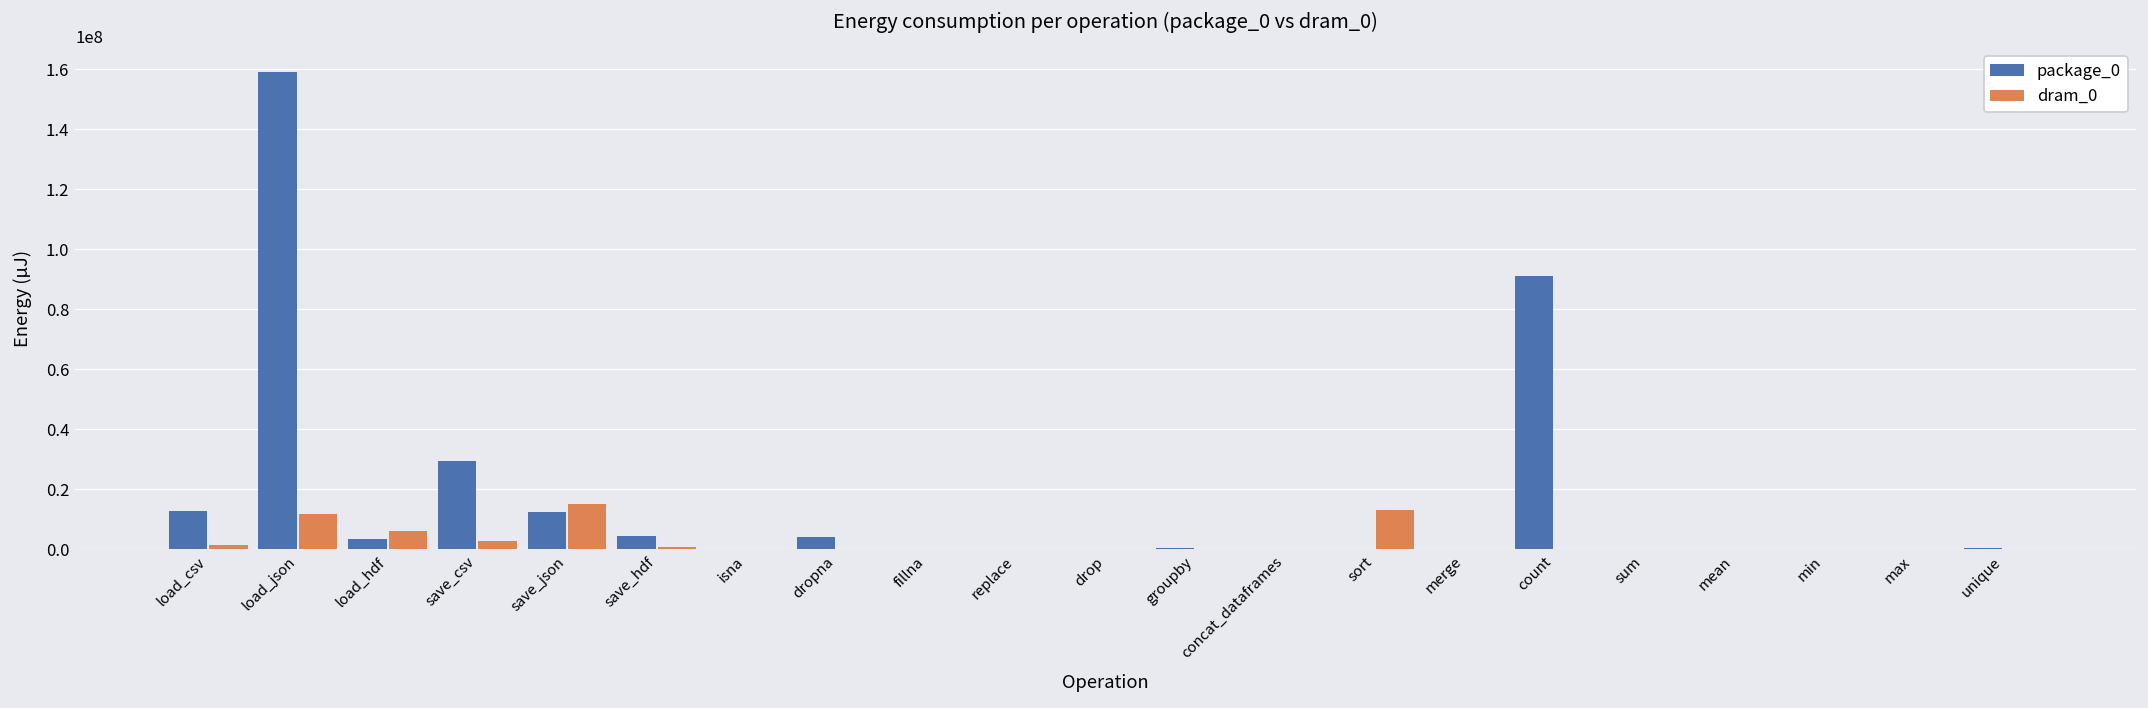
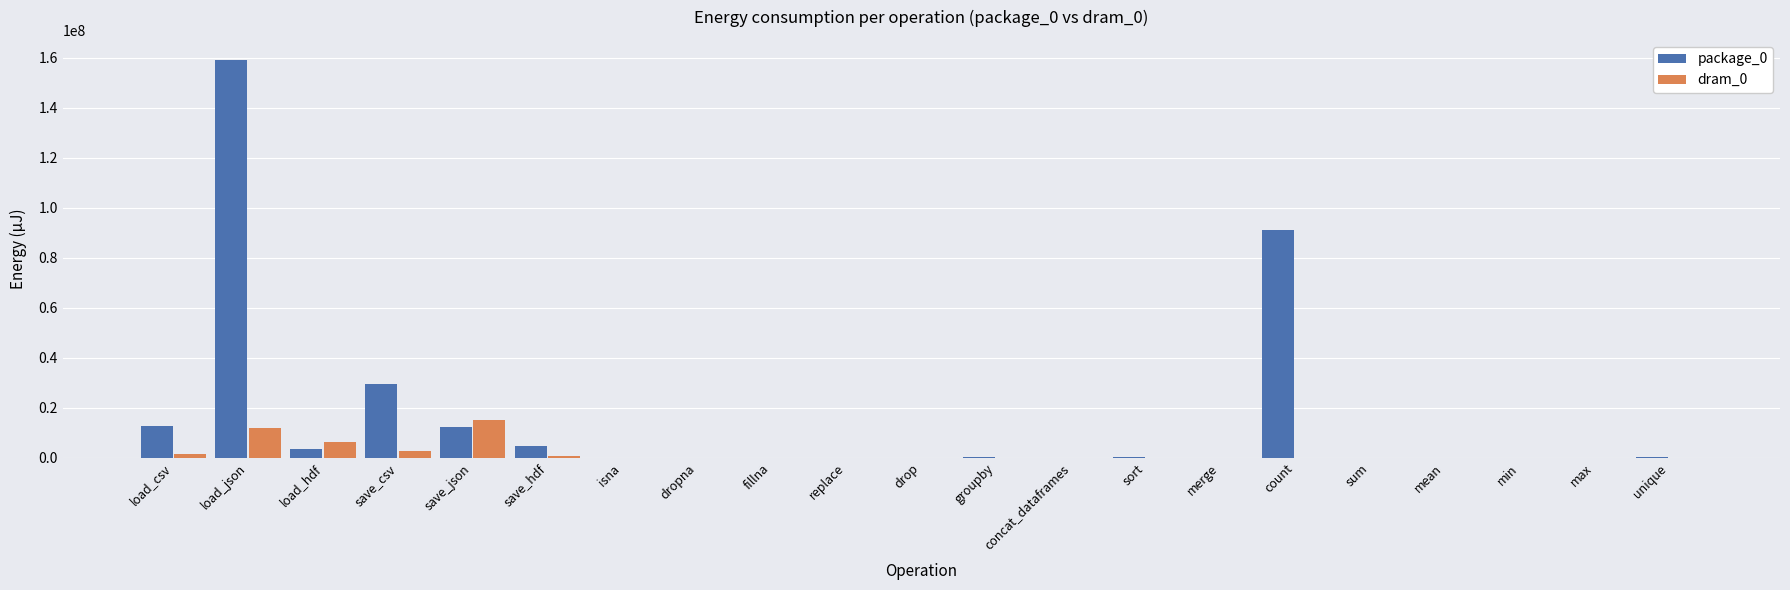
  {
    "package_0": {
      "load_csv": 13000000,
      "load_json": 159000000,
      "load_hdf": 4000000,
      "save_csv": 30000000,
      "save_json": 12000000,
      "save_hdf": 5000000,
-     "dropna": 4000000,
+     "dropna": 0,
      "replace": 0,
      "count": 91000000
    },
    "dram_0": {
      "load_csv": 1000000,
      "load_json": 12000000,
      "load_hdf": 6000000,
      "save_csv": 3000000,
      "save_json": 15000000,
-     "sort": 13000000
+     "sort": 0
    }
  }
